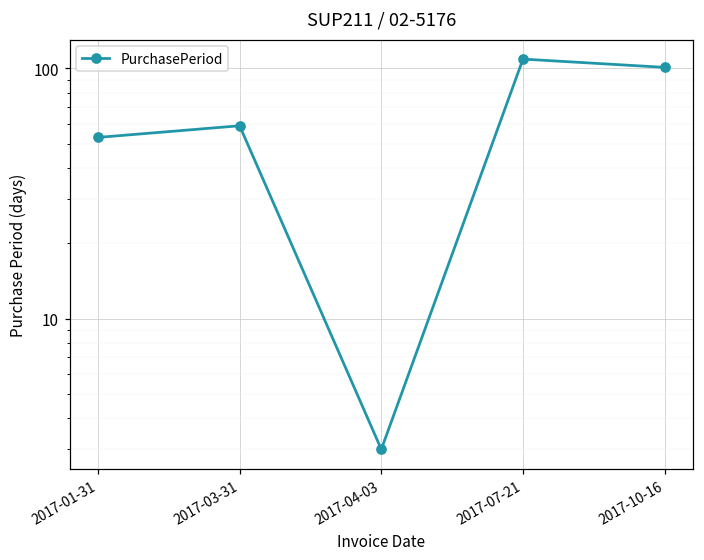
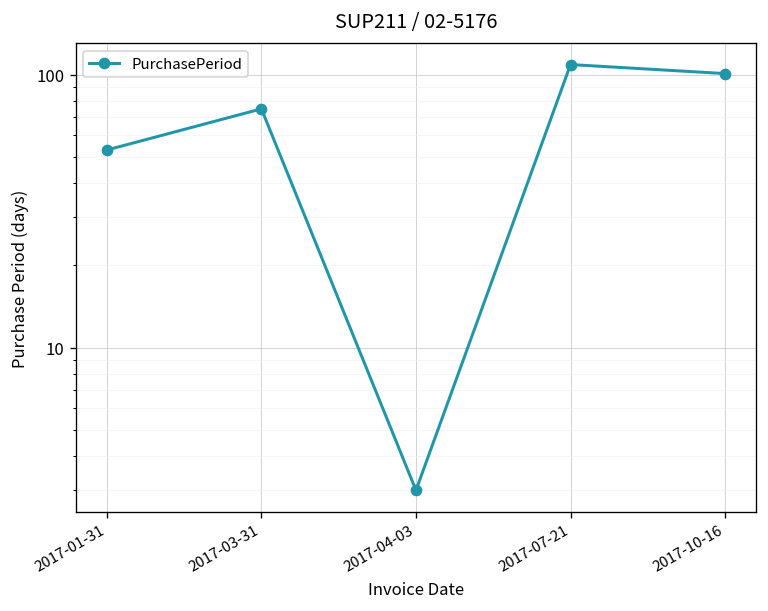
  {
    "2017-01-31": 53,
-   "2017-03-31": 59,
+   "2017-03-31": 75,
    "2017-04-03": 3,
    "2017-07-21": 110,
    "2017-10-16": 100
  }
